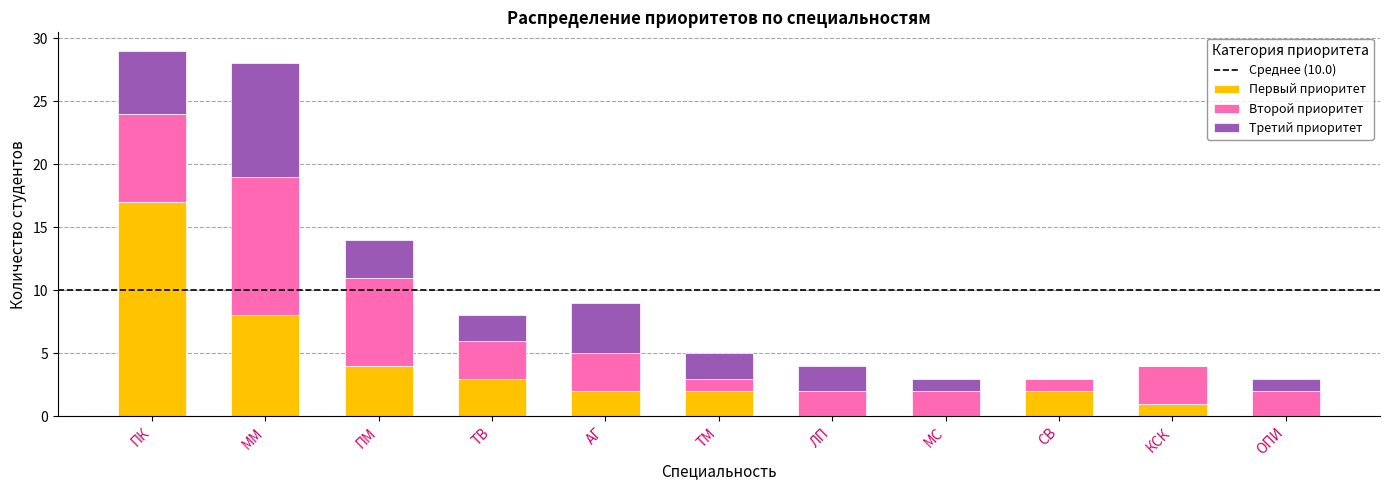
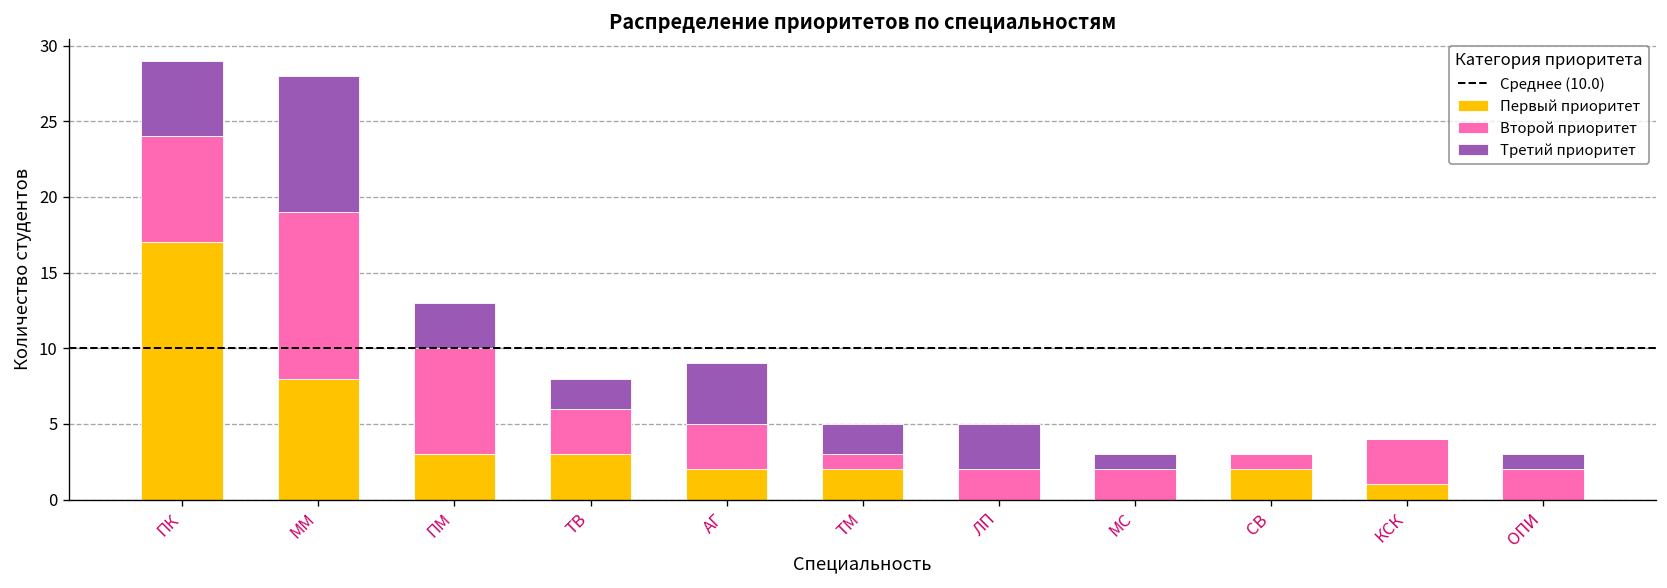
  {
    "Первый приоритет": {
      "ПК": 17,
      "ММ": 8,
-     "ПМ": 4,
+     "ПМ": 3,
      "ТВ": 3,
      "АГ": 2,
      "ТМ": 2,
      "ЛП": 0,
      "МС": 0,
      "СВ": 2,
      "КСК": 1,
      "ОПИ": 0
    },
    "Второй приоритет": {
      "ПК": 7,
      "ММ": 11,
      "ПМ": 7,
      "ТВ": 3,
      "АГ": 3,
      "ТМ": 1,
      "ЛП": 2,
      "МС": 2,
      "СВ": 1,
      "КСК": 3,
      "ОПИ": 2
    },
    "Третий приоритет": {
      "ПК": 5,
      "ММ": 9,
      "ПМ": 3,
      "ТВ": 2,
      "АГ": 4,
      "ТМ": 2,
-     "ЛП": 2,
+     "ЛП": 3,
      "МС": 1,
      "СВ": 0,
      "КСК": 0,
      "ОПИ": 1
    }
  }
